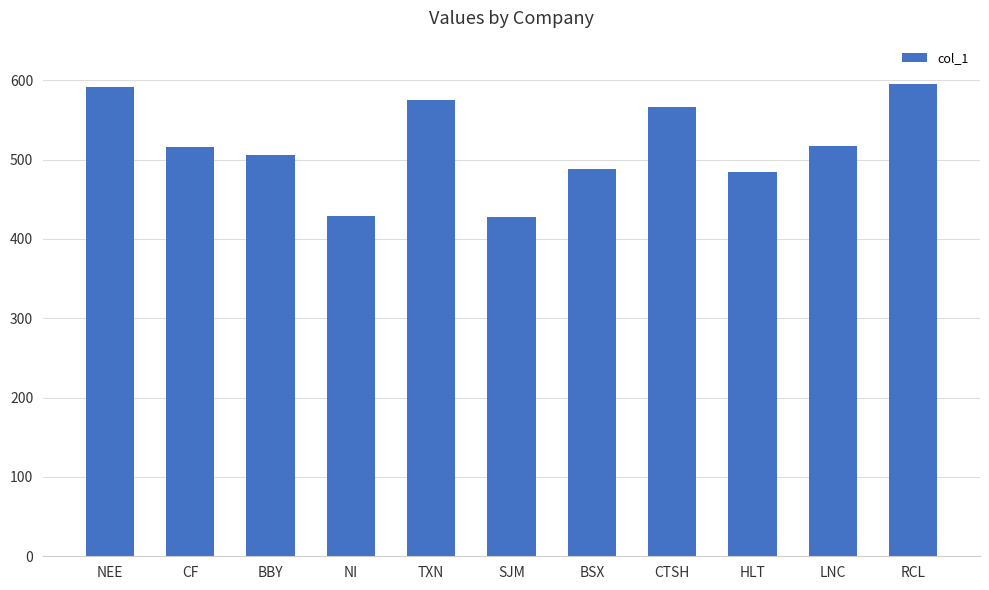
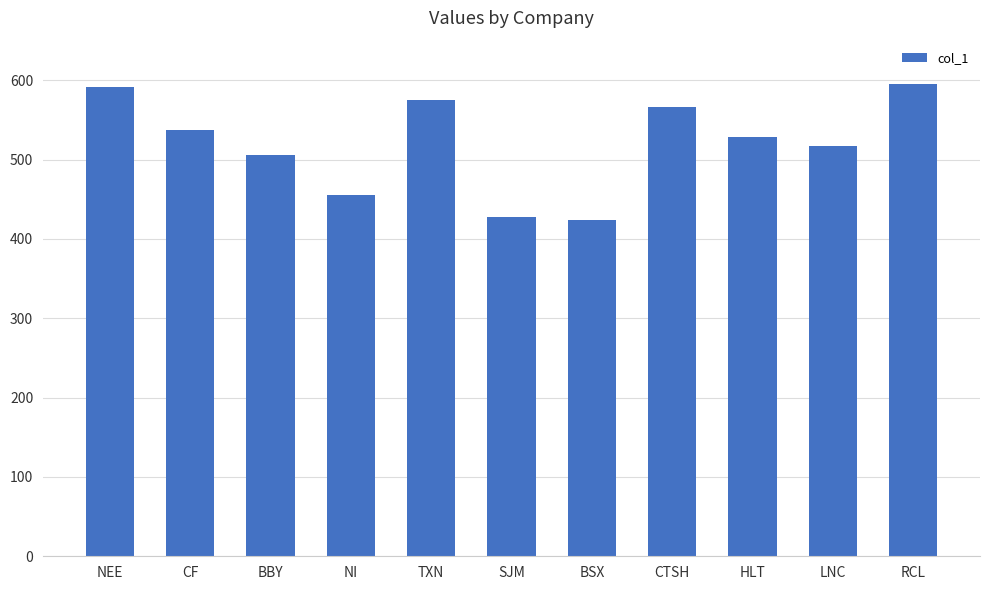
  {
    "NEE": 590,
-   "CF": 520,
+   "CF": 540,
    "BBY": 510,
-   "NI": 430,
+   "NI": 460,
    "TXN": 580,
    "SJM": 430,
-   "BSX": 490,
+   "BSX": 420,
    "CTSH": 570,
-   "HLT": 480,
+   "HLT": 530,
    "LNC": 520,
    "RCL": 600
  }
